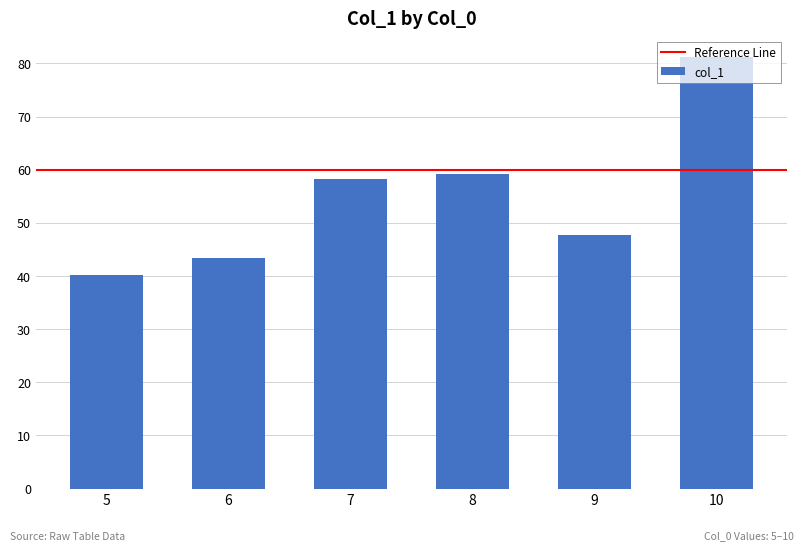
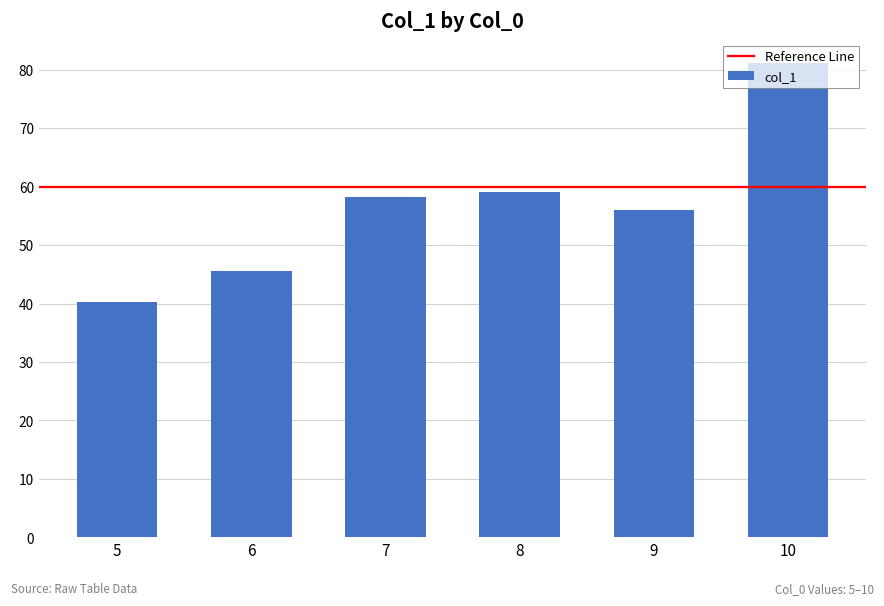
  {
    "5": 40,
-   "6": 43,
+   "6": 46,
    "7": 58,
    "8": 59,
-   "9": 48
+   "9": 56
  }
